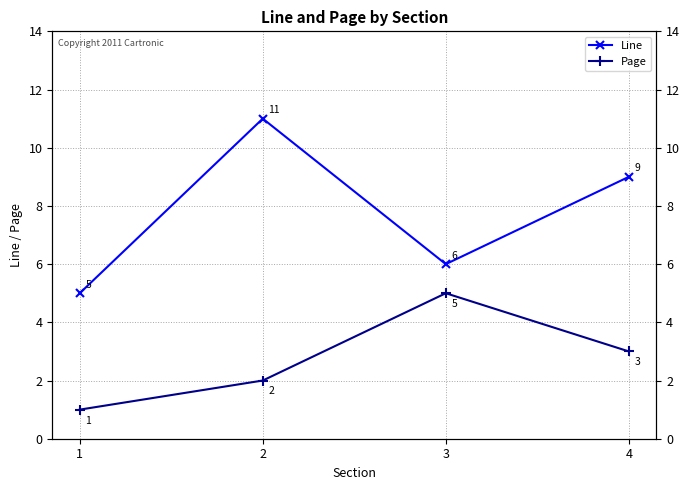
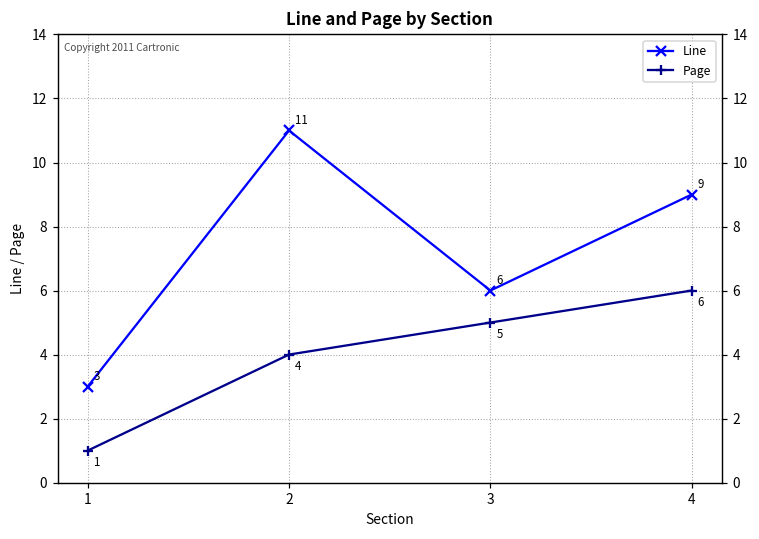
  {
    "Line": {
-     "1": 5,
+     "1": 3,
      "2": 11,
      "3": 6,
      "4": 9
    },
    "Page": {
      "1": 1,
-     "2": 2,
+     "2": 4,
      "3": 5,
-     "4": 3
+     "4": 6
    }
  }
